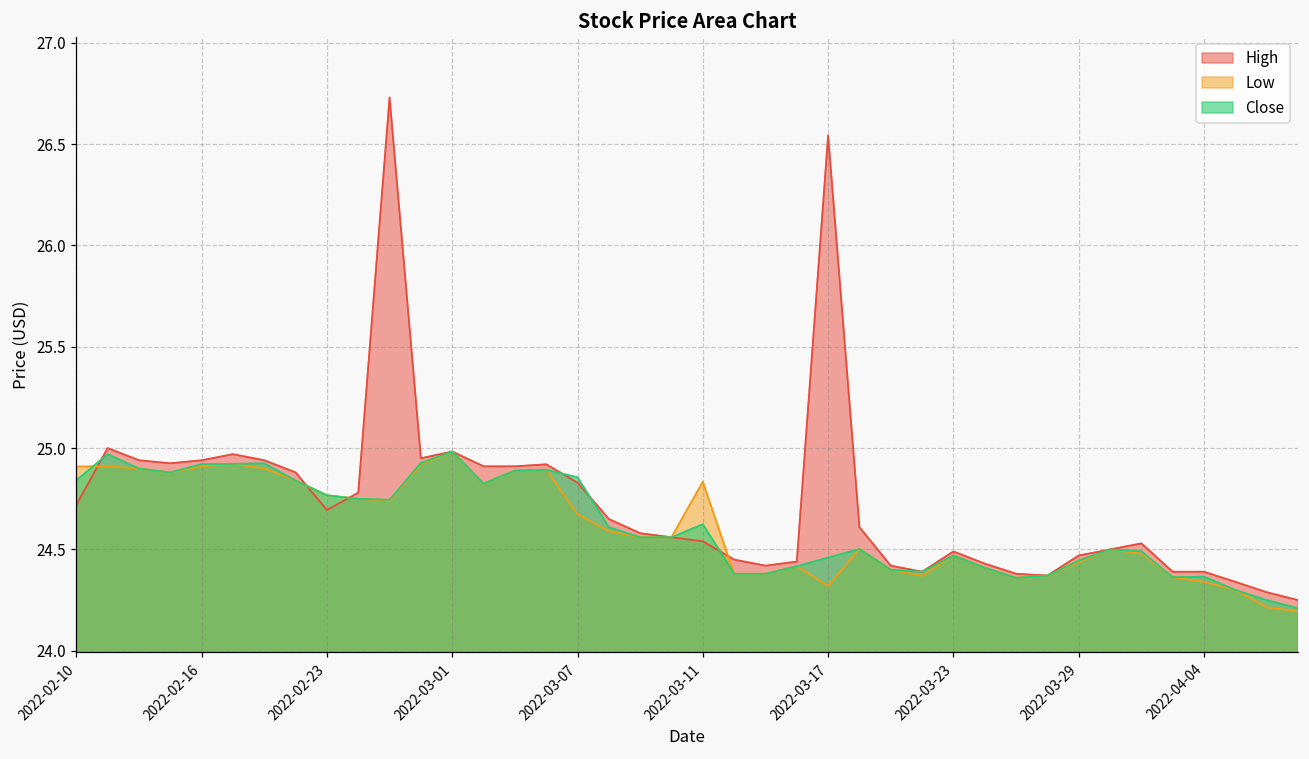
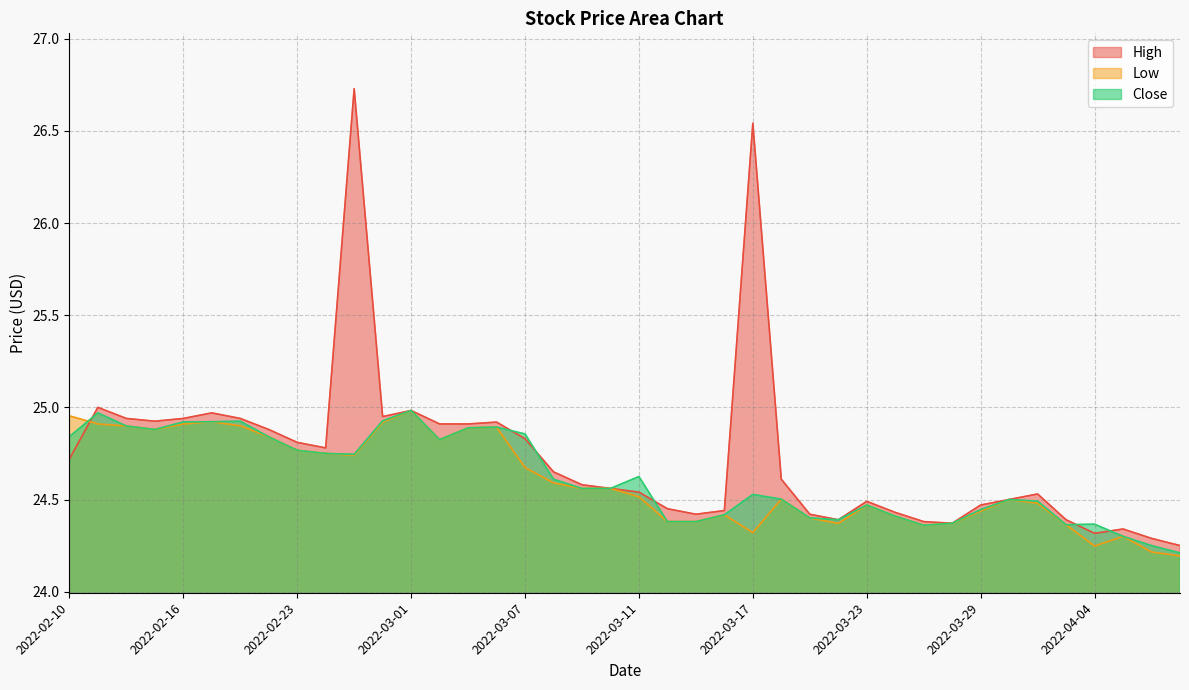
  {
    "High": {
      "2022-02-10": 24.72,
      "2022-02-16": 24.94,
-     "2022-02-23": 24.69,
+     "2022-02-23": 24.81,
      "2022-03-07": 24.83,
      "2022-03-11": 24.54,
      "2022-03-17": 26.54,
      "2022-03-23": 24.49,
      "2022-03-29": 24.47,
-     "2022-04-04": 24.39
+     "2022-04-04": 24.32
    },
    "Low": {
-     "2022-02-10": 24.91,
+     "2022-02-10": 24.95,
      "2022-03-07": 24.67,
-     "2022-03-11": 24.83,
+     "2022-03-11": 24.51,
      "2022-03-17": 24.32,
-     "2022-04-04": 24.34
+     "2022-04-04": 24.25
    },
    "Close": {
      "2022-02-10": 24.84,
      "2022-03-07": 24.86,
      "2022-03-11": 24.62,
-     "2022-03-17": 24.46,
+     "2022-03-17": 24.53,
      "2022-04-04": 24.37
    }
  }
